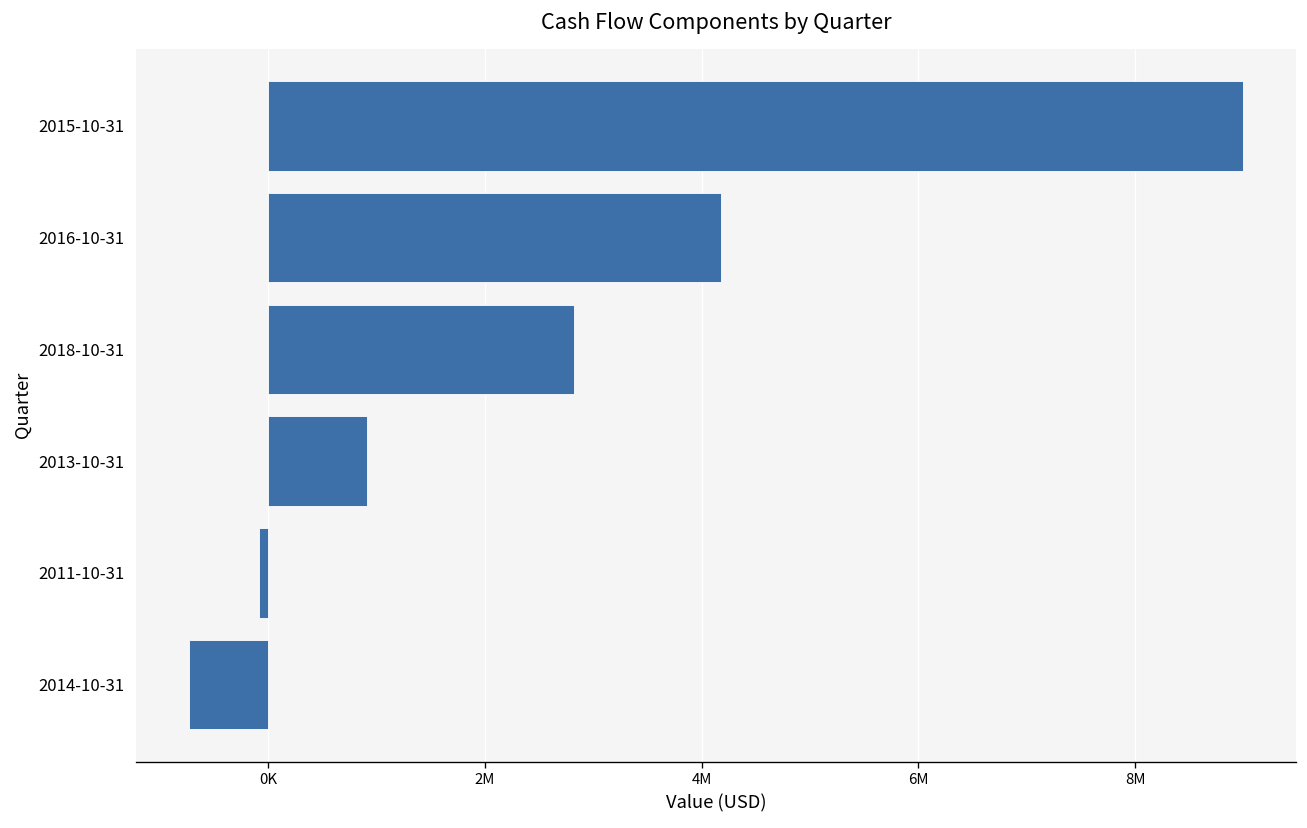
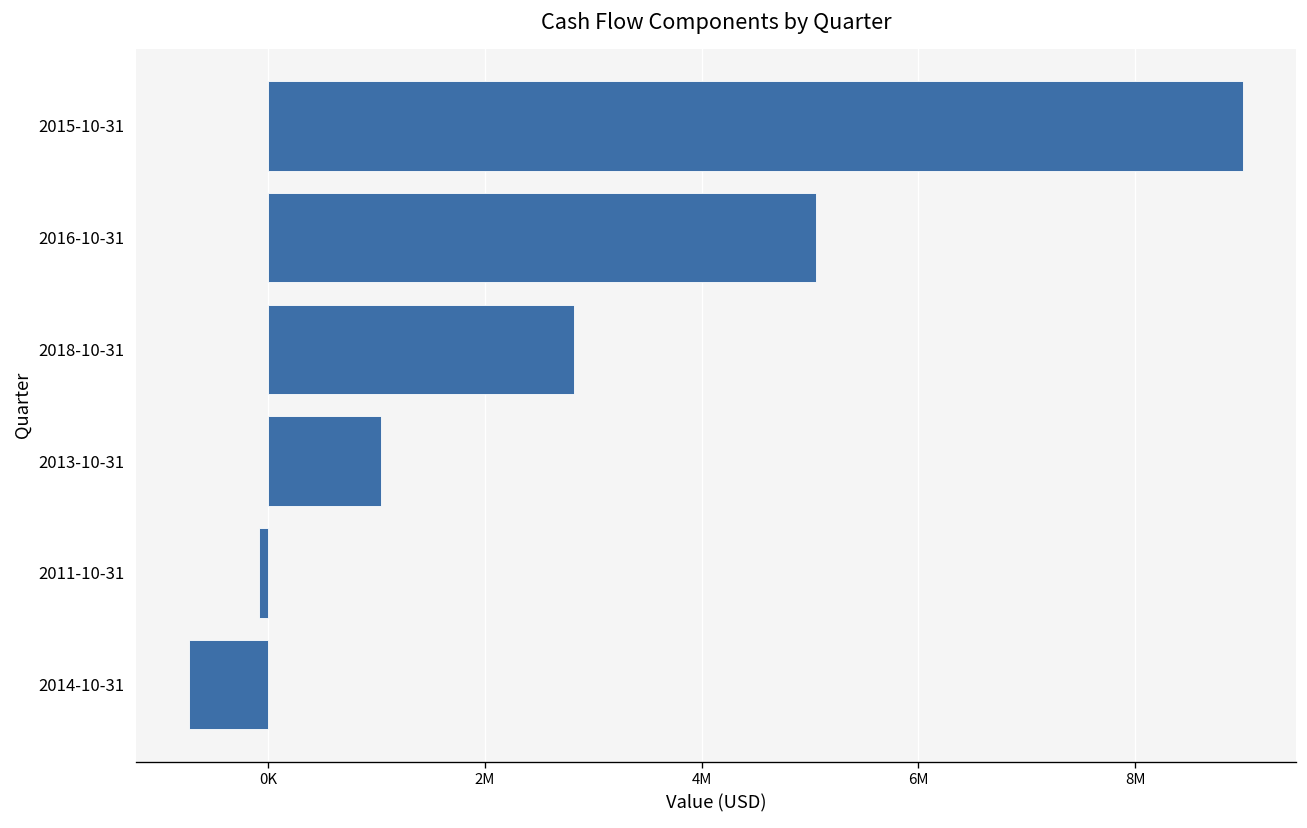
  {
    "2015-10-31": 9000000,
-   "2016-10-31": 4200000,
+   "2016-10-31": 5100000,
    "2018-10-31": 2800000,
-   "2013-10-31": 900000,
+   "2013-10-31": 1000000,
    "2011-10-31": -100000,
    "2014-10-31": -700000
  }
